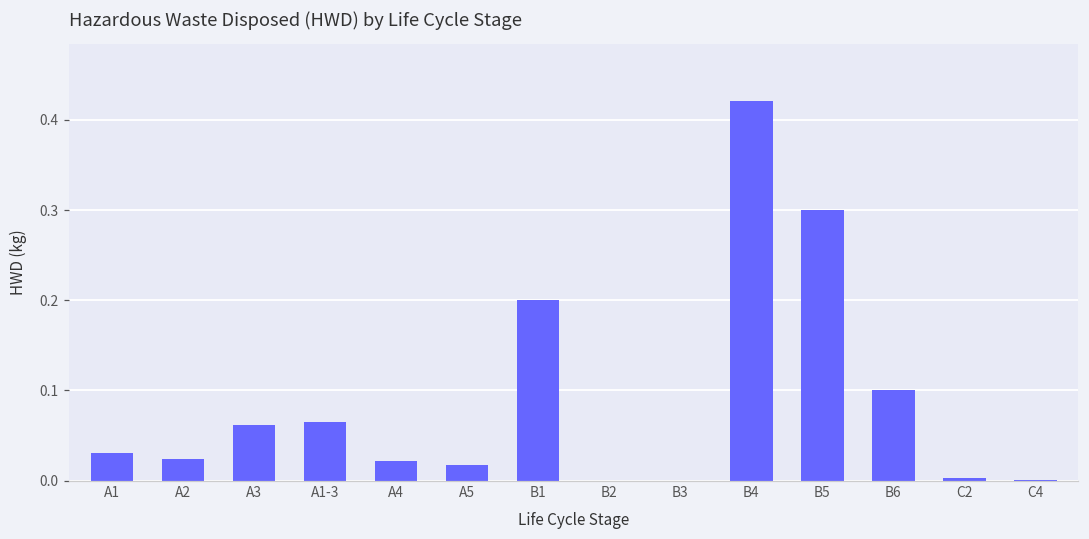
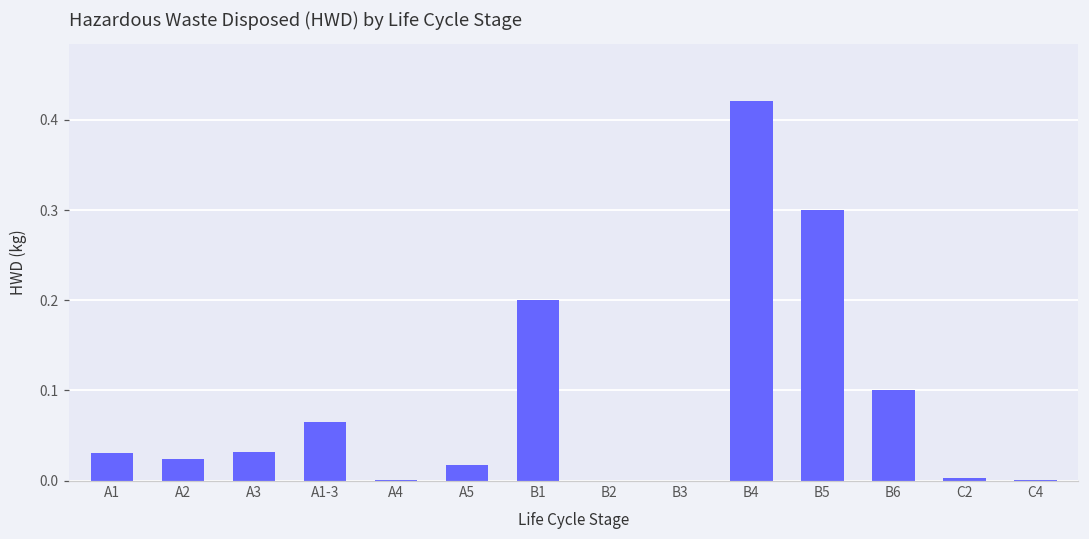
  {
    "A1": 0.03,
    "A2": 0.02,
-   "A3": 0.06,
+   "A3": 0.03,
    "A1-3": 0.07,
-   "A4": 0.02,
+   "A4": 0.00,
    "A5": 0.02,
    "B1": 0.20,
    "B2": 0.00,
    "B3": 0.00,
    "B4": 0.42,
    "B5": 0.30,
    "B6": 0.10,
    "C2": 0.00
  }
